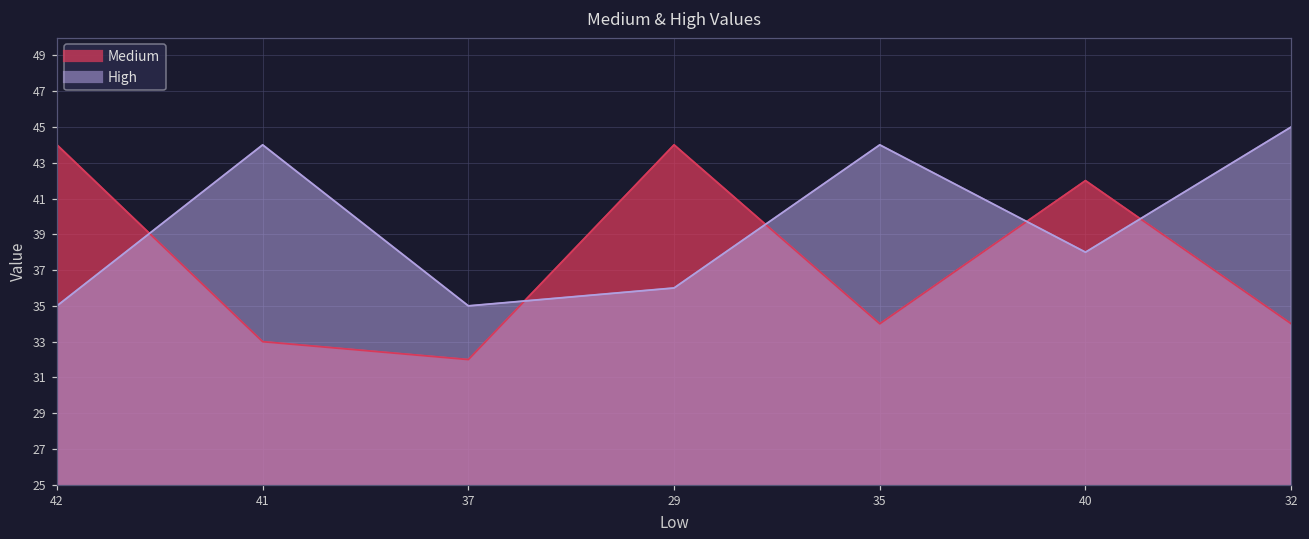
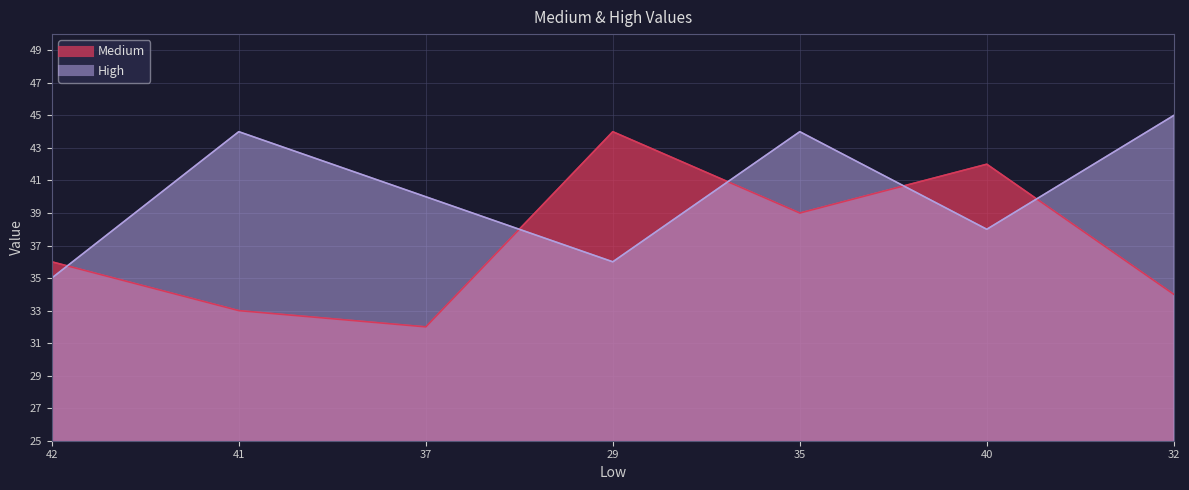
  {
    "Medium": {
-     "42": 44,
+     "42": 36,
      "41": 33,
      "37": 32,
      "29": 44,
-     "35": 34,
+     "35": 39,
      "40": 42,
      "32": 34
    },
    "High": {
      "42": 35,
      "41": 44,
-     "37": 35,
+     "37": 40,
      "29": 36,
      "35": 44,
      "40": 38,
      "32": 45
    }
  }
